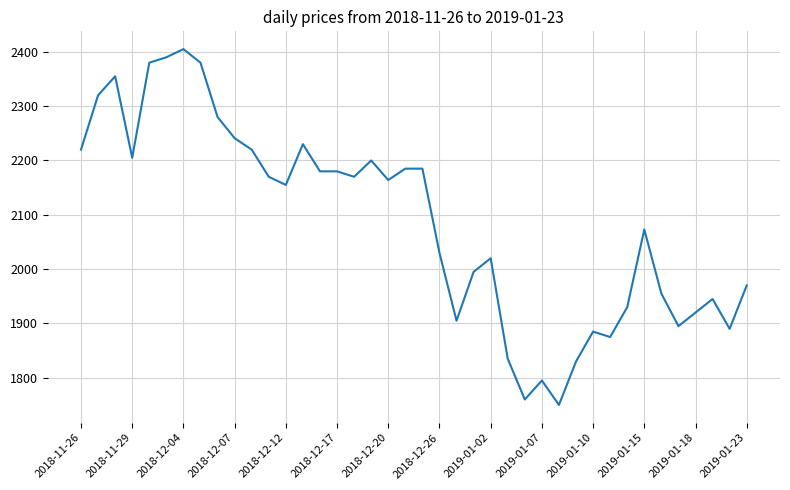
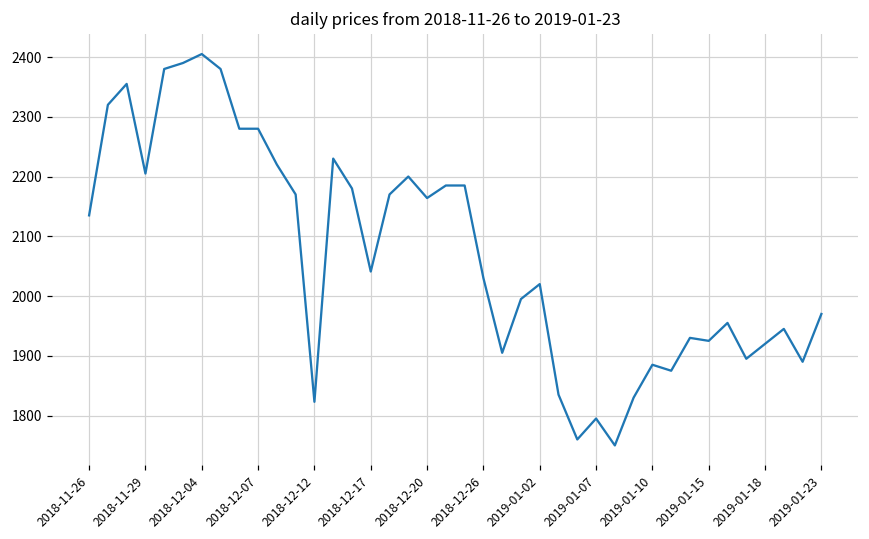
  {
-   "2018-11-26": 2220,
+   "2018-11-26": 2140,
    "2018-11-29": 2210,
    "2018-12-04": 2410,
-   "2018-12-07": 2240,
-   "2018-12-12": 2160,
-   "2018-12-17": 2180,
+   "2018-12-07": 2280,
+   "2018-12-12": 1820,
+   "2018-12-17": 2040,
    "2018-12-20": 2160,
    "2018-12-26": 2030,
    "2019-01-02": 2020,
    "2019-01-07": 1800,
    "2019-01-10": 1890,
-   "2019-01-15": 2070,
+   "2019-01-15": 1930,
    "2019-01-18": 1920,
    "2019-01-23": 1970
  }
